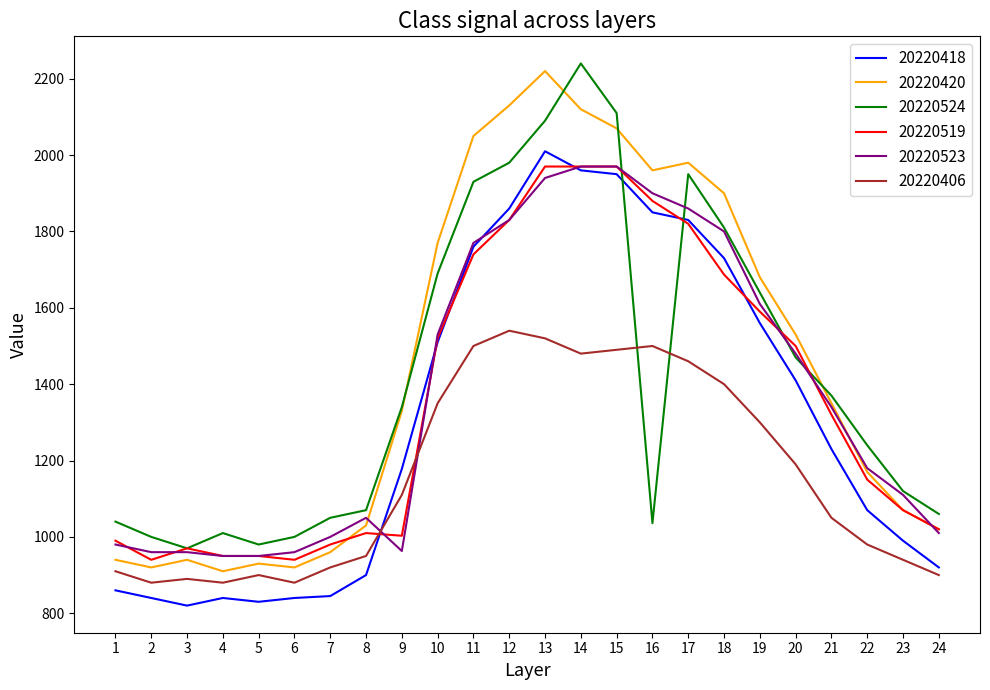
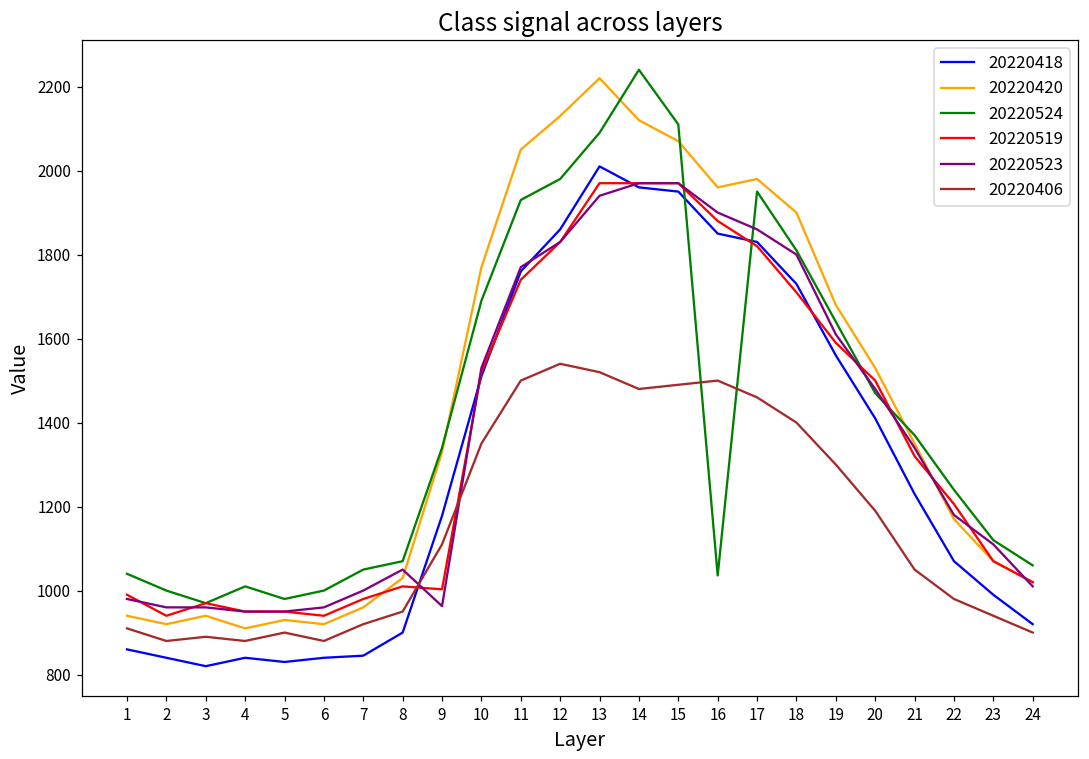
  {
    "20220418": {
      "1": 860,
      "2": 840,
      "3": 820,
      "4": 840,
      "5": 830,
      "6": 840,
      "7": 850,
      "8": 900,
      "9": 1180,
      "10": 1510,
      "11": 1760,
      "12": 1860,
      "13": 2010,
      "14": 1960,
      "15": 1950,
      "16": 1850,
      "17": 1830,
      "18": 1730,
      "19": 1560,
      "20": 1410,
      "21": 1230,
      "22": 1070,
      "23": 990,
      "24": 920
    },
    "20220420": {
      "1": 940,
      "2": 920,
      "3": 940,
      "4": 910,
      "5": 930,
      "6": 920,
      "7": 960,
      "8": 1030,
      "9": 1330,
      "10": 1770,
      "11": 2050,
      "12": 2130,
      "13": 2220,
      "14": 2120,
      "15": 2070,
      "16": 1960,
      "17": 1980,
      "18": 1900,
      "19": 1680,
      "20": 1530,
      "21": 1350,
      "22": 1170
    },
    "20220524": {
      "1": 1040,
      "2": 1000,
      "4": 1010,
      "5": 980,
      "6": 1000,
      "7": 1050,
      "8": 1070,
      "9": 1340,
      "10": 1690,
      "11": 1930,
      "12": 1980,
      "13": 2090,
      "14": 2240,
      "15": 2110,
      "16": 1040,
      "17": 1950,
      "18": 1810,
      "19": 1640,
      "20": 1470,
      "21": 1370,
      "22": 1240,
      "23": 1120,
      "24": 1060
    },
    "20220519": {
      "1": 990,
      "2": 940,
      "6": 940,
      "7": 980,
      "8": 1010,
      "9": 1000,
      "10": 1520,
      "11": 1740,
      "13": 1970,
      "16": 1880,
      "17": 1820,
-     "18": 1690,
+     "18": 1710,
      "19": 1590,
      "20": 1500,
      "21": 1320,
-     "22": 1150
+     "22": 1210
    },
    "20220523": {
      "1": 980,
      "2": 960,
      "3": 960,
      "6": 960,
      "7": 1000,
      "8": 1050,
      "9": 960,
      "10": 1530,
      "11": 1770,
      "13": 1940,
      "16": 1900,
      "17": 1860,
      "18": 1800,
      "19": 1610,
      "20": 1480,
      "21": 1340,
      "22": 1180,
      "23": 1110,
      "24": 1010
    },
    "20220406": {
      "1": 910,
      "2": 880,
      "3": 890,
      "4": 880,
      "5": 900,
      "6": 880,
      "7": 920,
      "8": 950,
      "9": 1110,
      "10": 1350,
      "11": 1500,
      "12": 1540,
      "13": 1520,
      "14": 1480,
      "15": 1490,
      "16": 1500,
      "17": 1460,
      "18": 1400,
      "19": 1300,
      "20": 1190,
      "21": 1050,
      "22": 980,
      "23": 940,
      "24": 900
    }
  }
